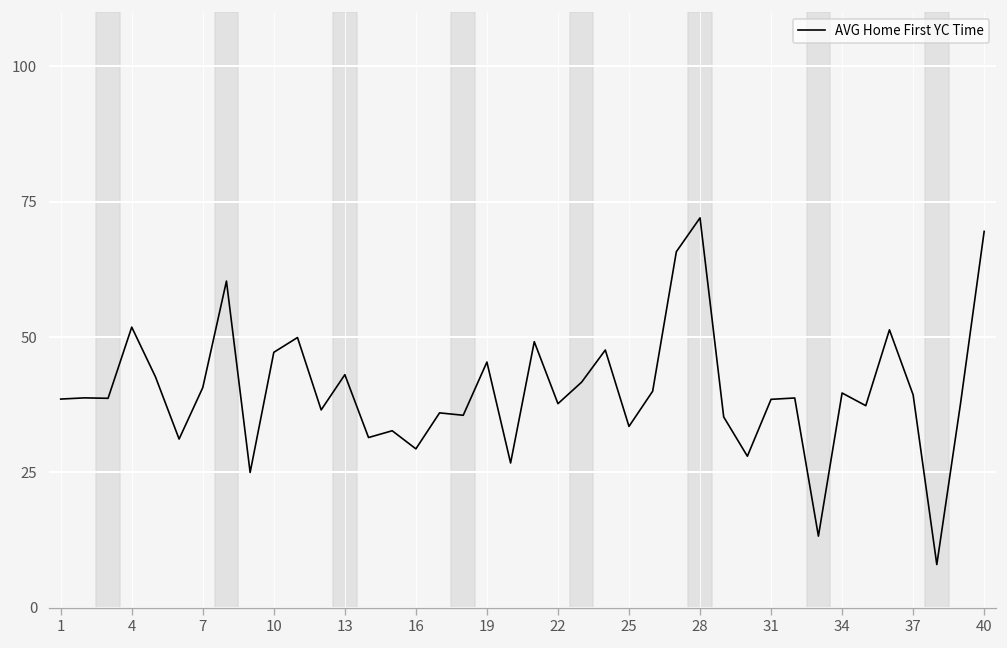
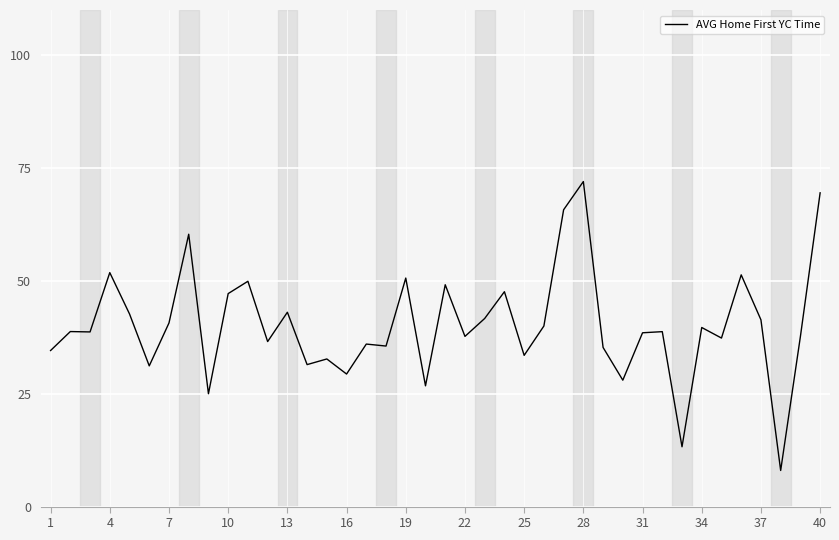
  {
-   "1": 39,
+   "1": 35,
    "4": 52,
    "7": 41,
    "10": 47,
    "13": 43,
    "16": 29,
-   "19": 45,
+   "19": 51,
    "22": 38,
    "25": 34,
    "28": 72,
    "31": 39,
    "34": 40,
-   "37": 39,
+   "37": 41,
    "40": 70
  }
